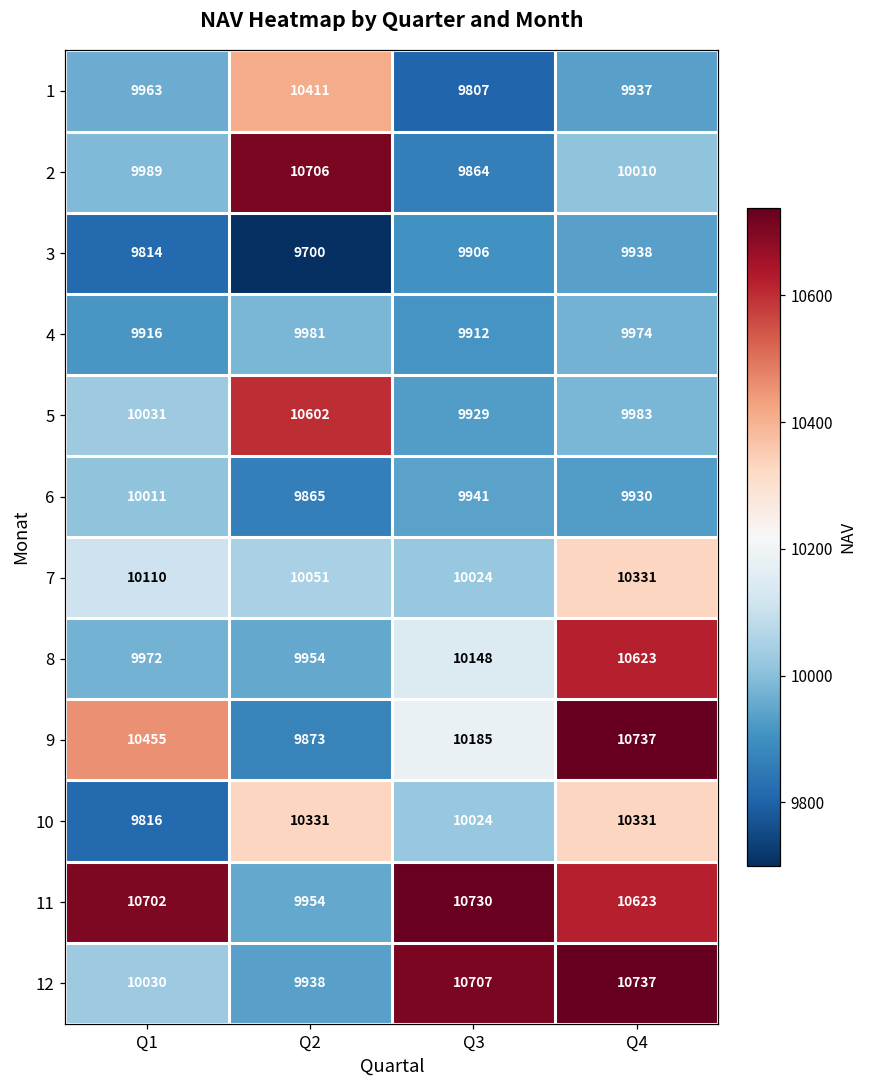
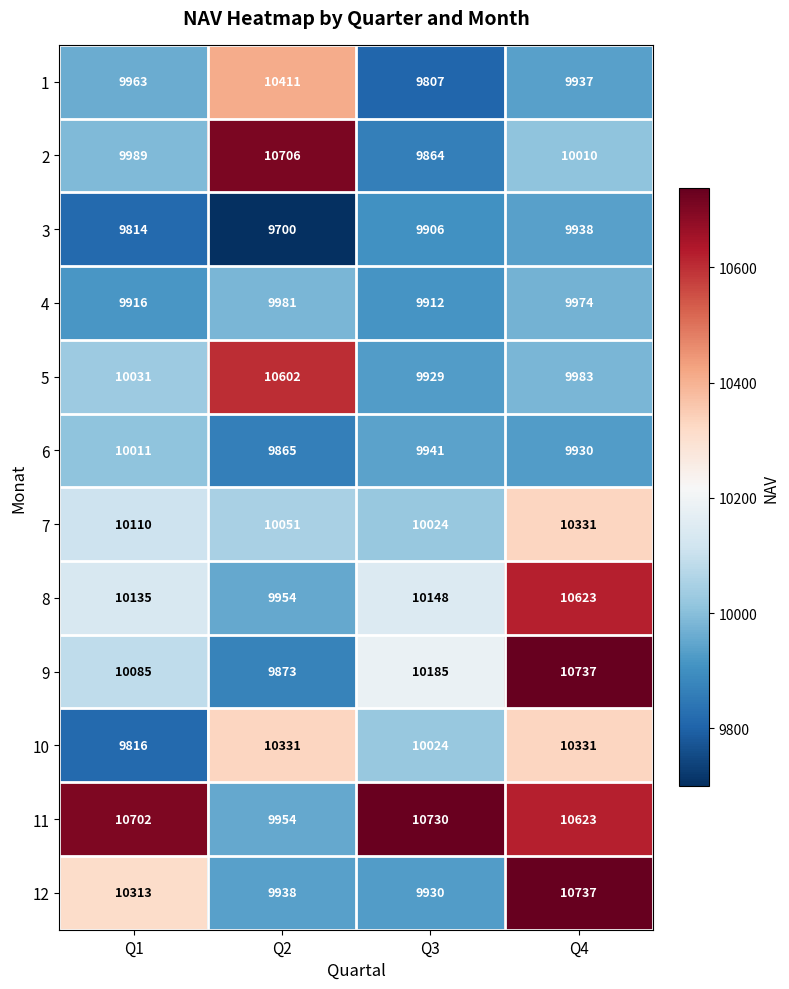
  {
    "1": {
      "Q1": 9963,
      "Q2": 10411,
      "Q3": 9807,
      "Q4": 9937
    },
    "2": {
      "Q1": 9989,
      "Q2": 10706,
      "Q3": 9864,
      "Q4": 10010
    },
    "3": {
      "Q1": 9814,
      "Q2": 9700,
      "Q3": 9906,
      "Q4": 9938
    },
    "4": {
      "Q1": 9916,
      "Q2": 9981,
      "Q3": 9912,
      "Q4": 9974
    },
    "5": {
      "Q1": 10031,
      "Q2": 10602,
      "Q3": 9929,
      "Q4": 9983
    },
    "6": {
      "Q1": 10011,
      "Q2": 9865,
      "Q3": 9941,
      "Q4": 9930
    },
    "7": {
      "Q1": 10110,
      "Q2": 10051,
      "Q3": 10024,
      "Q4": 10331
    },
    "8": {
-     "Q1": 9972,
+     "Q1": 10135,
      "Q2": 9954,
      "Q3": 10148,
      "Q4": 10623
    },
    "9": {
-     "Q1": 10455,
+     "Q1": 10085,
      "Q2": 9873,
      "Q3": 10185,
      "Q4": 10737
    },
    "10": {
      "Q1": 9816,
      "Q2": 10331,
      "Q3": 10024,
      "Q4": 10331
    },
    "11": {
      "Q1": 10702,
      "Q2": 9954,
      "Q3": 10730,
      "Q4": 10623
    },
    "12": {
-     "Q1": 10030,
+     "Q1": 10313,
      "Q2": 9938,
-     "Q3": 10707,
+     "Q3": 9930,
      "Q4": 10737
    }
  }
